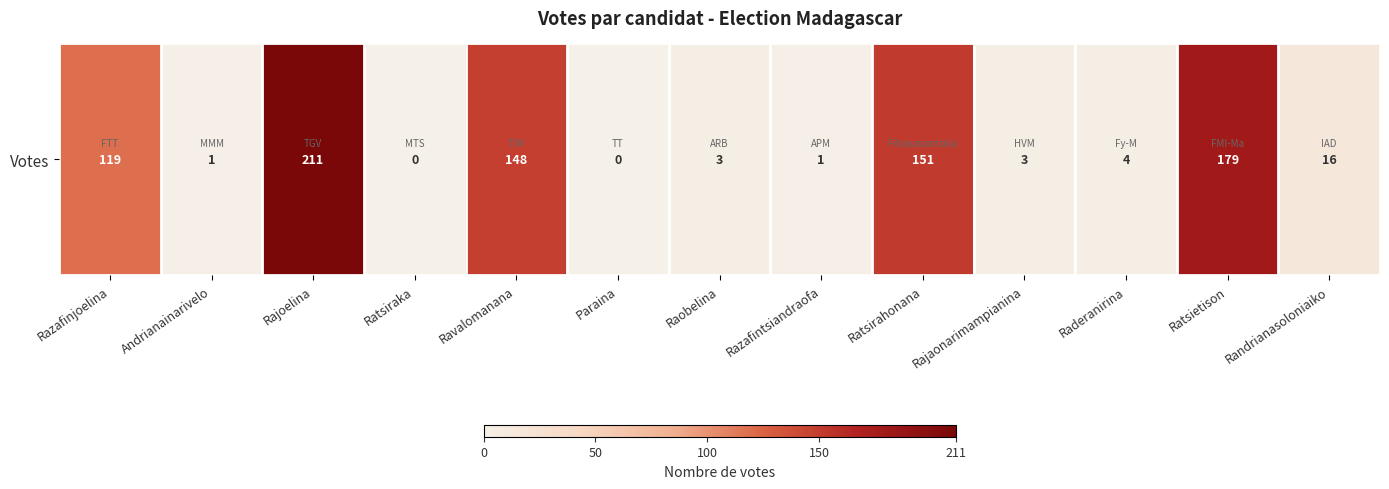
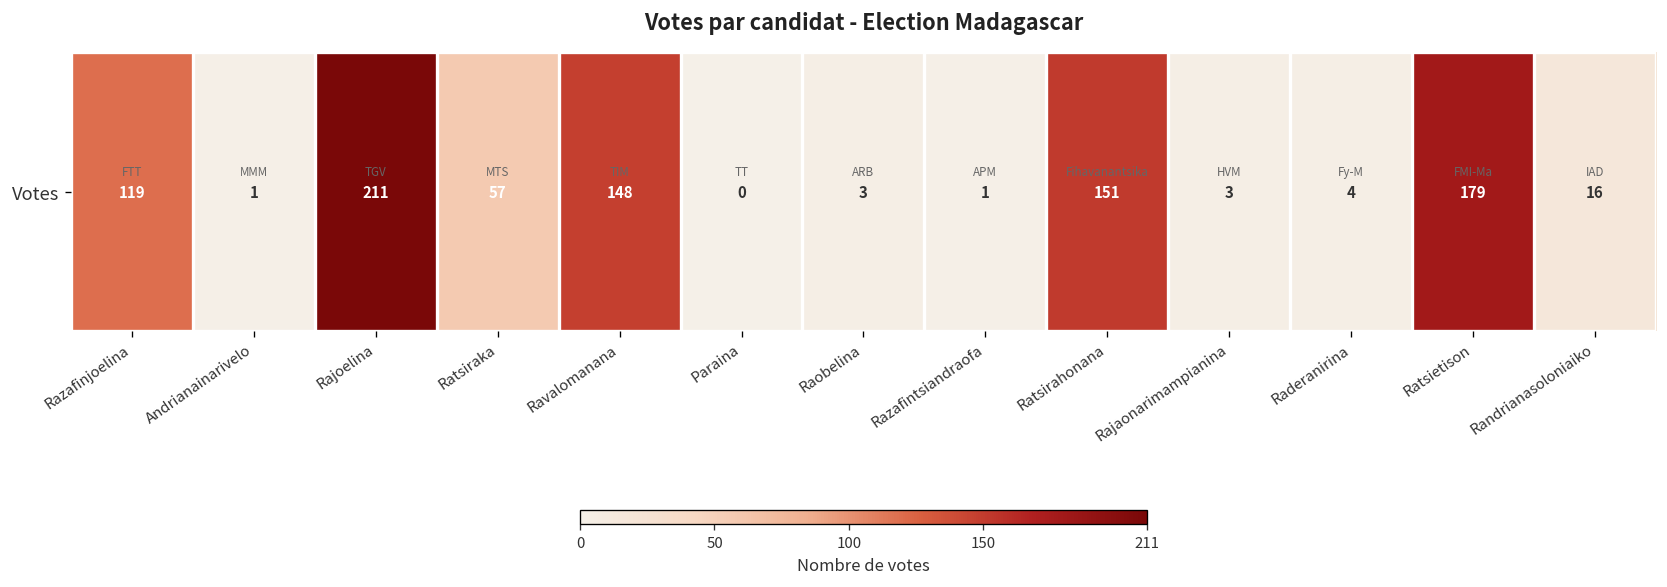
  {
    "Votes": {
-     "Ratsiraka": 0
+     "Ratsiraka": 57
    }
  }
